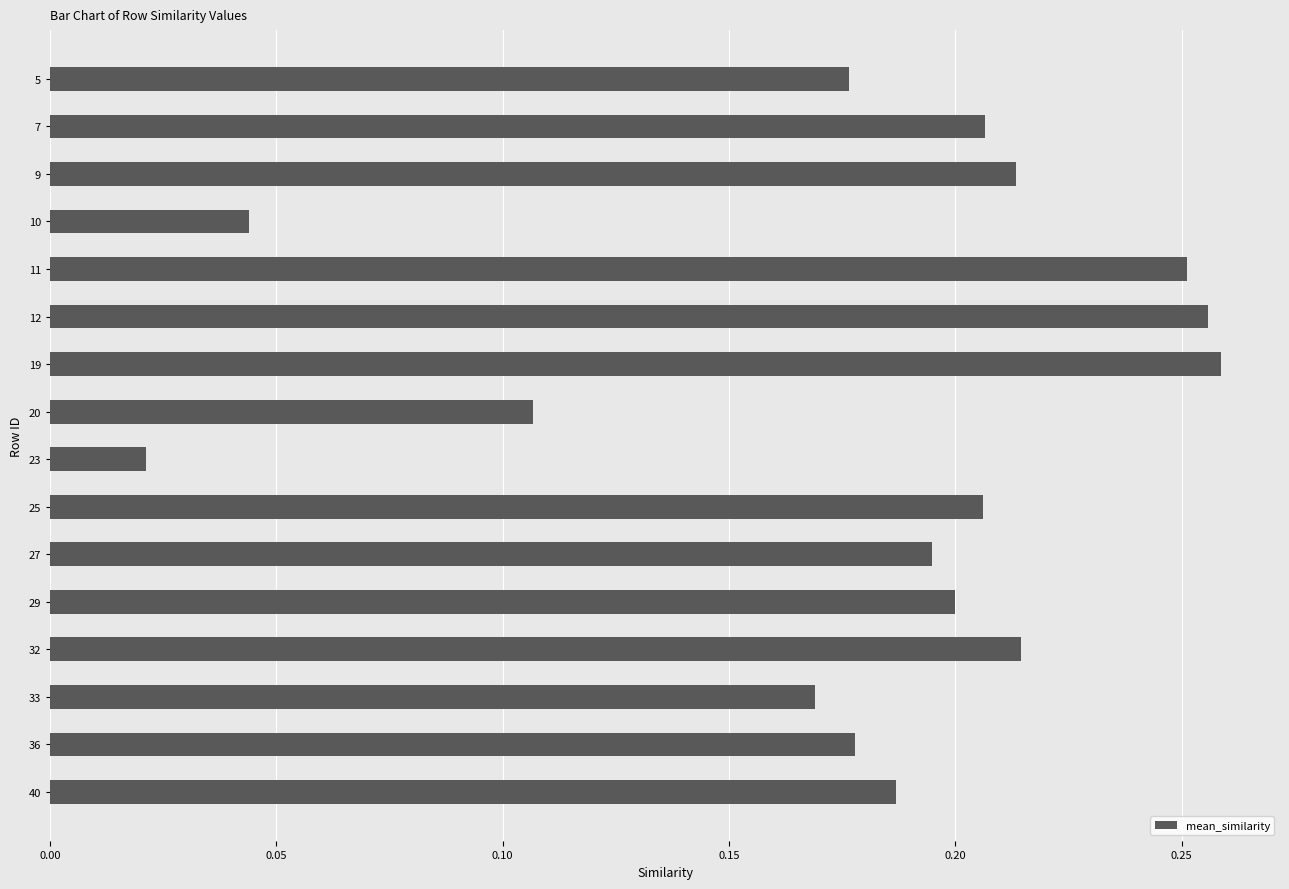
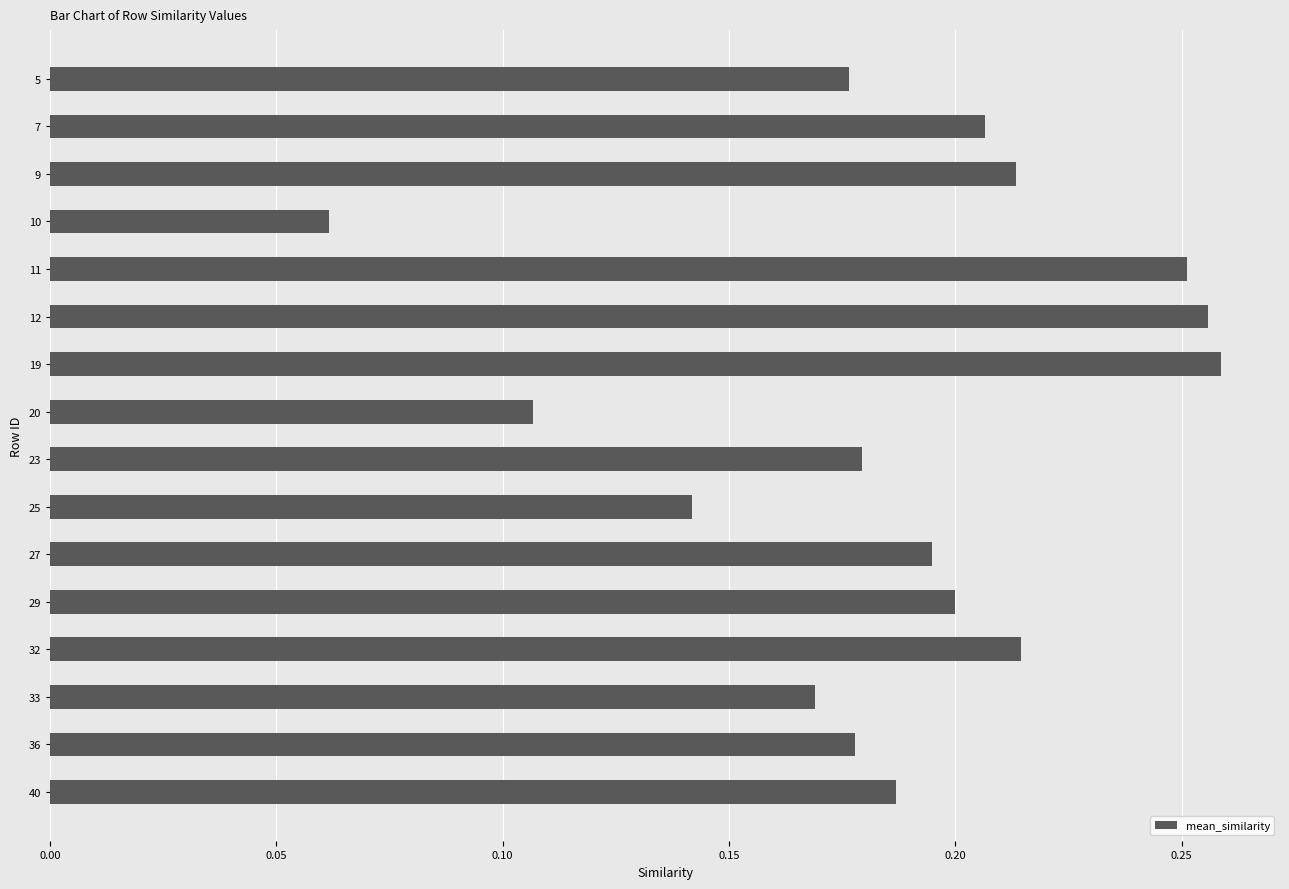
  {
    "5": 0.176,
    "7": 0.207,
    "9": 0.213,
-   "10": 0.044,
+   "10": 0.062,
    "11": 0.251,
    "12": 0.256,
    "19": 0.259,
    "20": 0.107,
-   "23": 0.021,
-   "25": 0.206,
+   "23": 0.179,
+   "25": 0.142,
    "27": 0.195,
    "29": 0.200,
    "32": 0.215,
    "33": 0.169,
    "36": 0.178,
    "40": 0.187
  }
